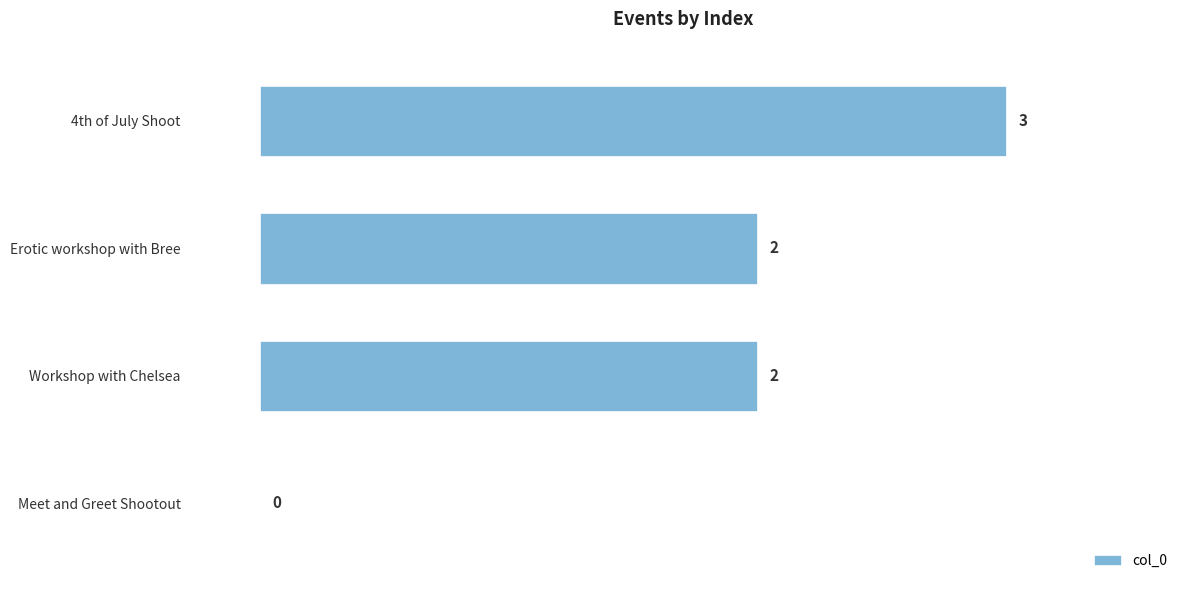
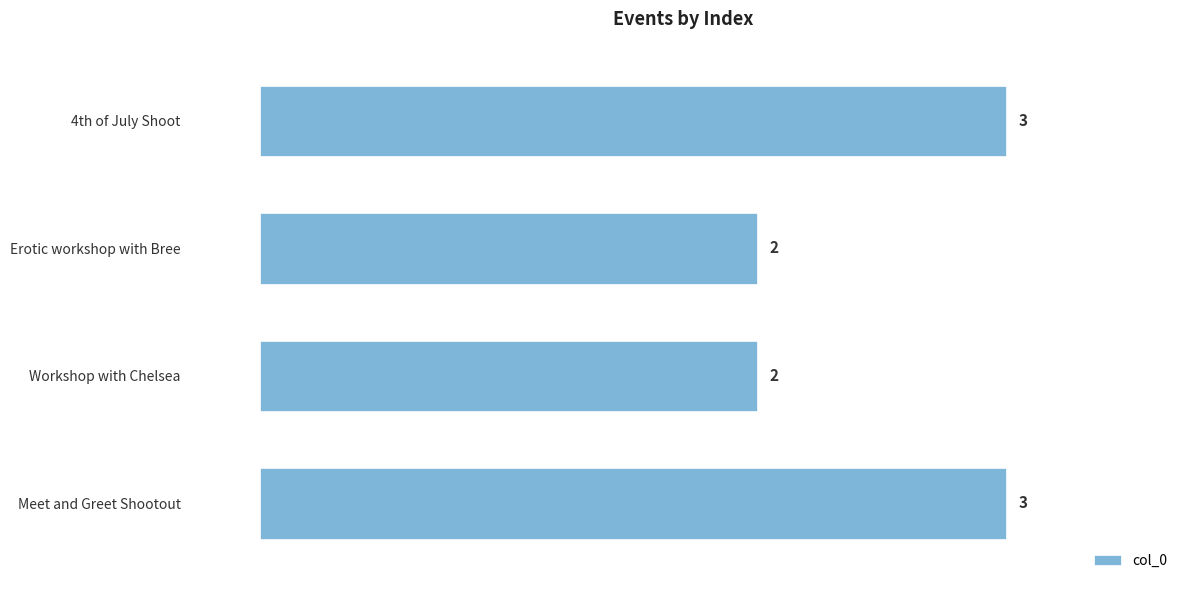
  {
    "4th of July Shoot": 3,
    "Erotic workshop with Bree": 2,
    "Workshop with Chelsea": 2,
-   "Meet and Greet Shootout": 0
+   "Meet and Greet Shootout": 3
  }
